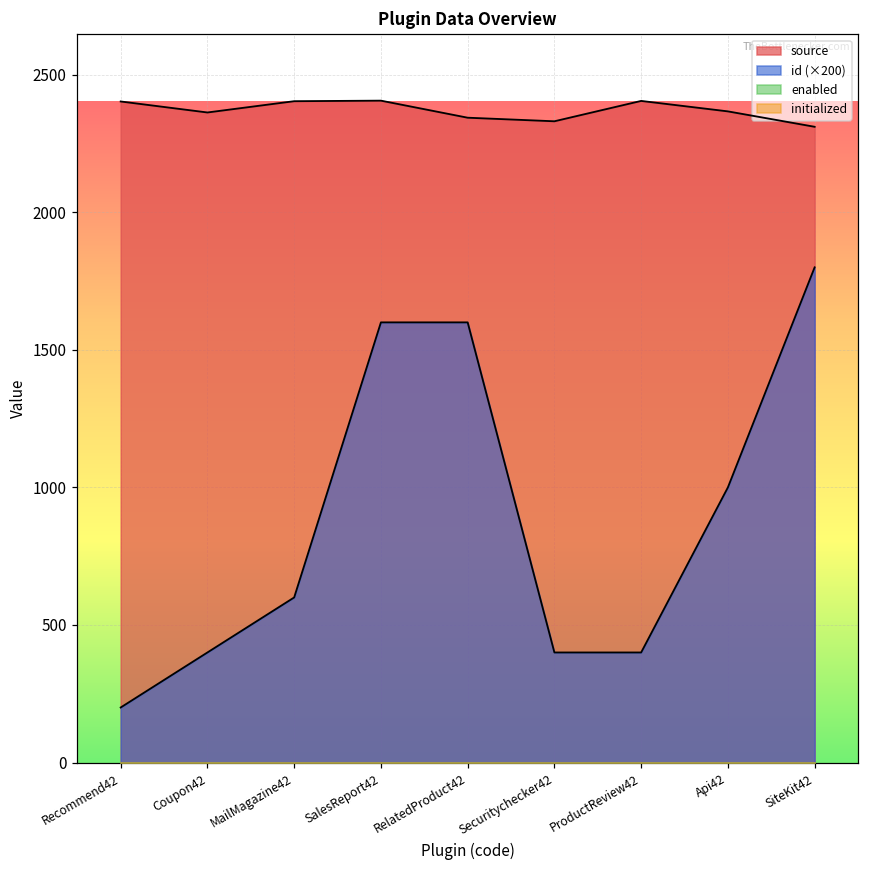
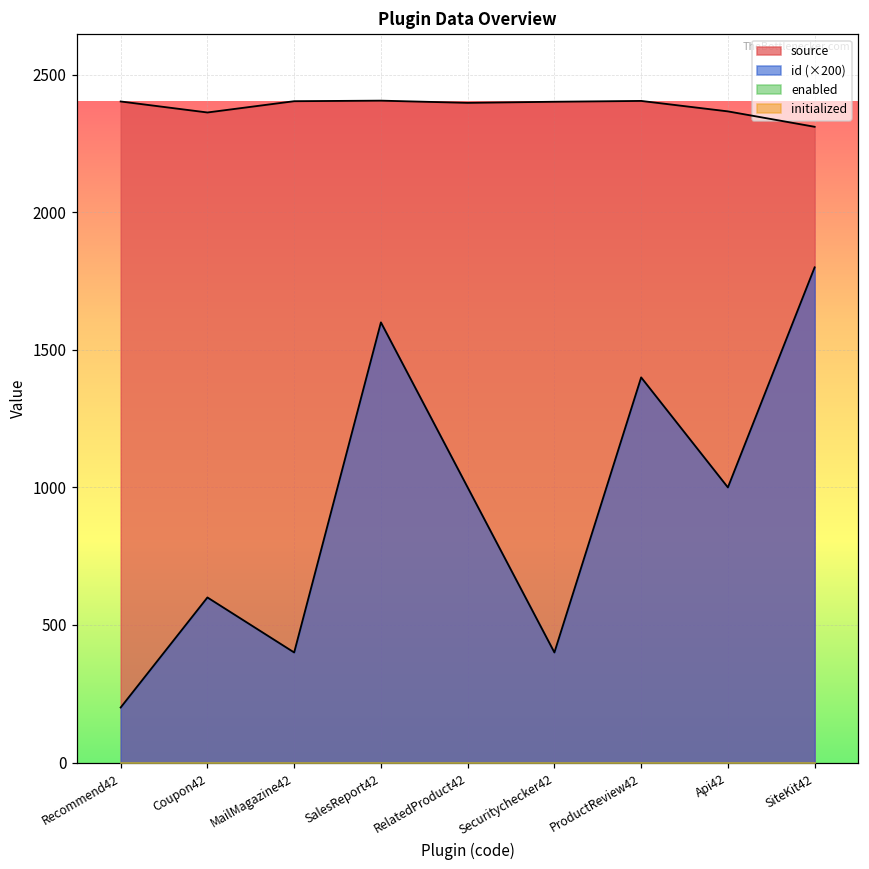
  {
    "source": {
      "Recommend42": 2400,
      "Coupon42": 2360,
      "MailMagazine42": 2400,
      "SalesReport42": 2410,
-     "RelatedProduct42": 2340,
-     "Securitychecker42": 2330,
+     "RelatedProduct42": 2400,
+     "Securitychecker42": 2400,
      "ProductReview42": 2410,
      "Api42": 2370,
      "SiteKit42": 2310
    },
    "id (×200)": {
      "Recommend42": 200,
-     "Coupon42": 400,
-     "MailMagazine42": 600,
+     "Coupon42": 600,
+     "MailMagazine42": 400,
      "SalesReport42": 1600,
-     "RelatedProduct42": 1600,
+     "RelatedProduct42": 1000,
      "Securitychecker42": 400,
-     "ProductReview42": 400,
+     "ProductReview42": 1400,
      "Api42": 1000,
      "SiteKit42": 1800
    },
    "initialized": {
      "Recommend42": 0,
      "Coupon42": 0,
      "MailMagazine42": 0,
      "SalesReport42": 0,
      "RelatedProduct42": 0,
      "Securitychecker42": 0,
      "ProductReview42": 0,
      "Api42": 0,
      "SiteKit42": 0
    }
  }
